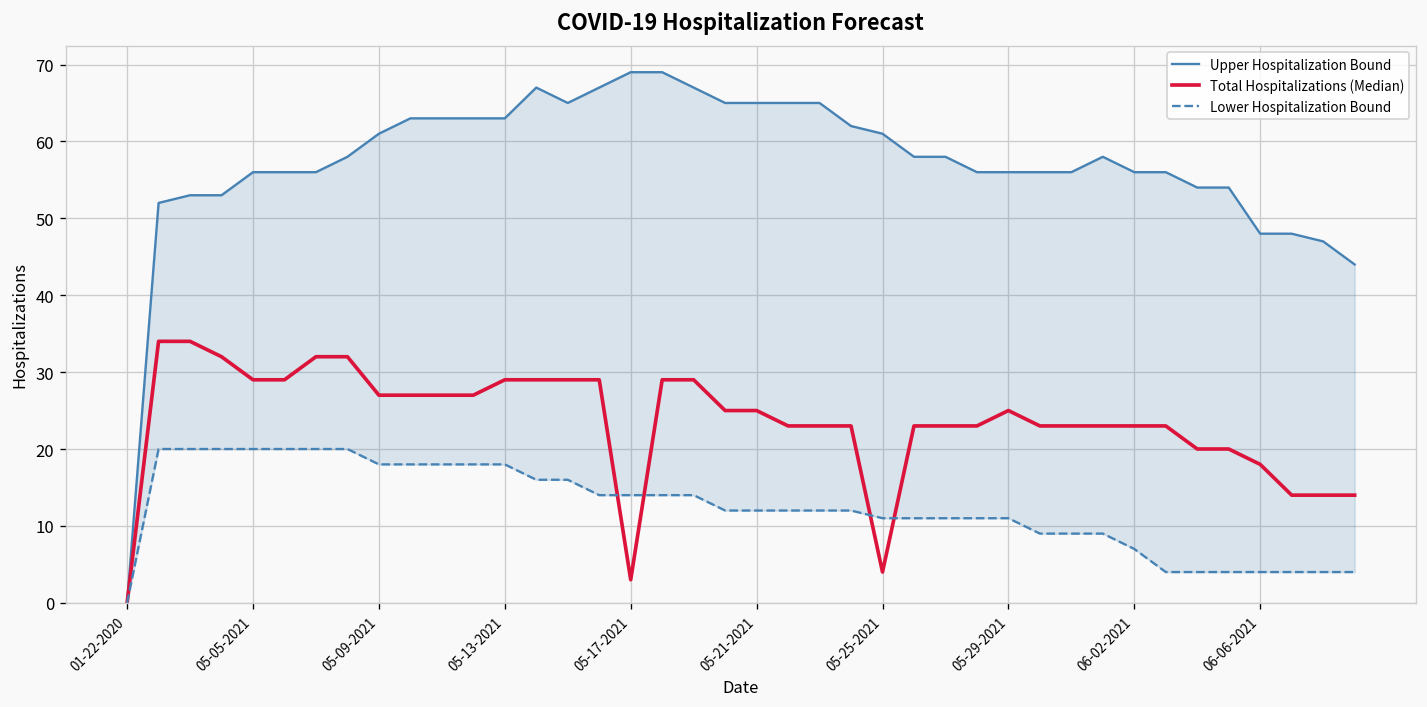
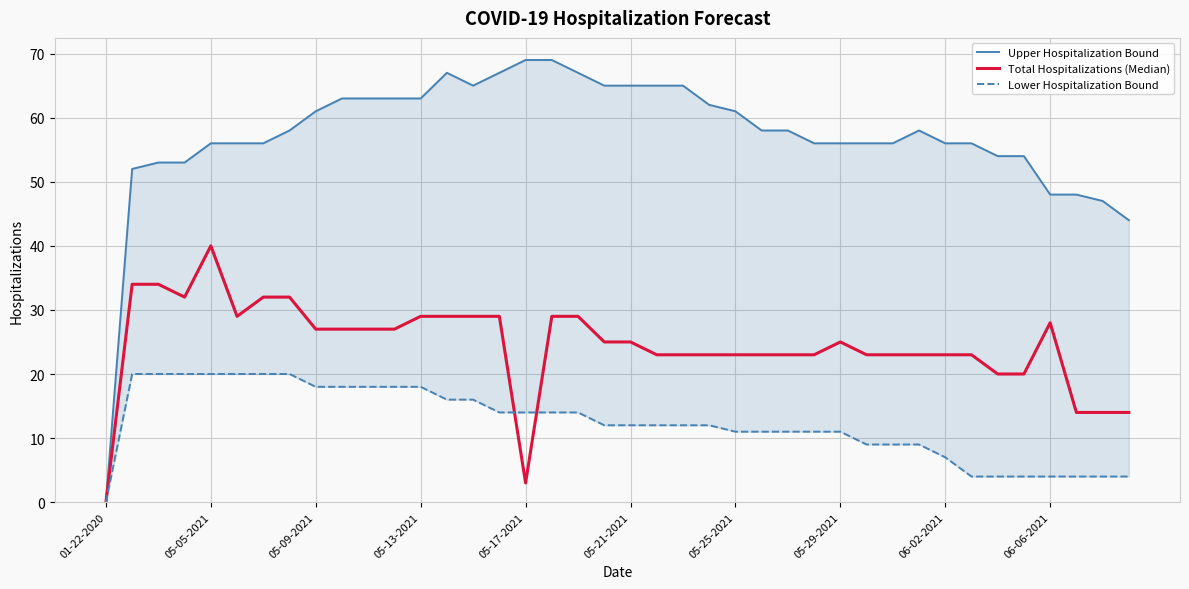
  {
    "Total Hospitalizations (Median)": {
-     "05-05-2021": 29,
+     "05-05-2021": 40,
      "05-09-2021": 27,
      "05-13-2021": 29,
      "05-17-2021": 3,
      "05-21-2021": 25,
-     "05-25-2021": 4,
+     "05-25-2021": 23,
      "05-29-2021": 25,
      "06-02-2021": 23,
-     "06-06-2021": 18
+     "06-06-2021": 28
    }
  }
